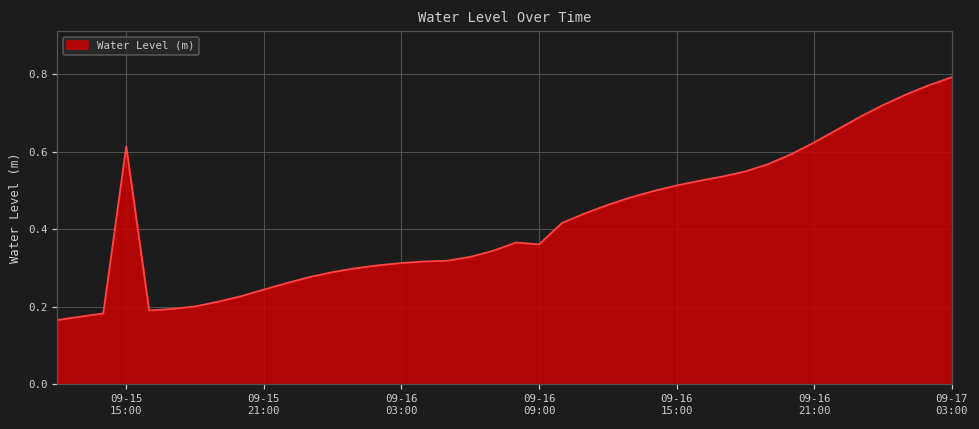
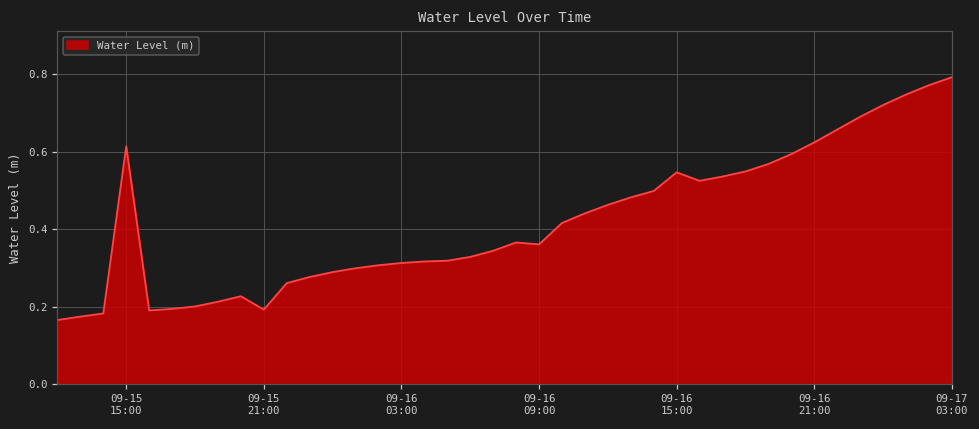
  {
    "09-15 15:00": 0.61,
-   "09-15 21:00": 0.24,
+   "09-15 21:00": 0.19,
    "09-16 03:00": 0.31,
    "09-16 09:00": 0.36,
-   "09-16 15:00": 0.51,
+   "09-16 15:00": 0.55,
    "09-16 21:00": 0.62,
    "09-17 03:00": 0.79
  }
